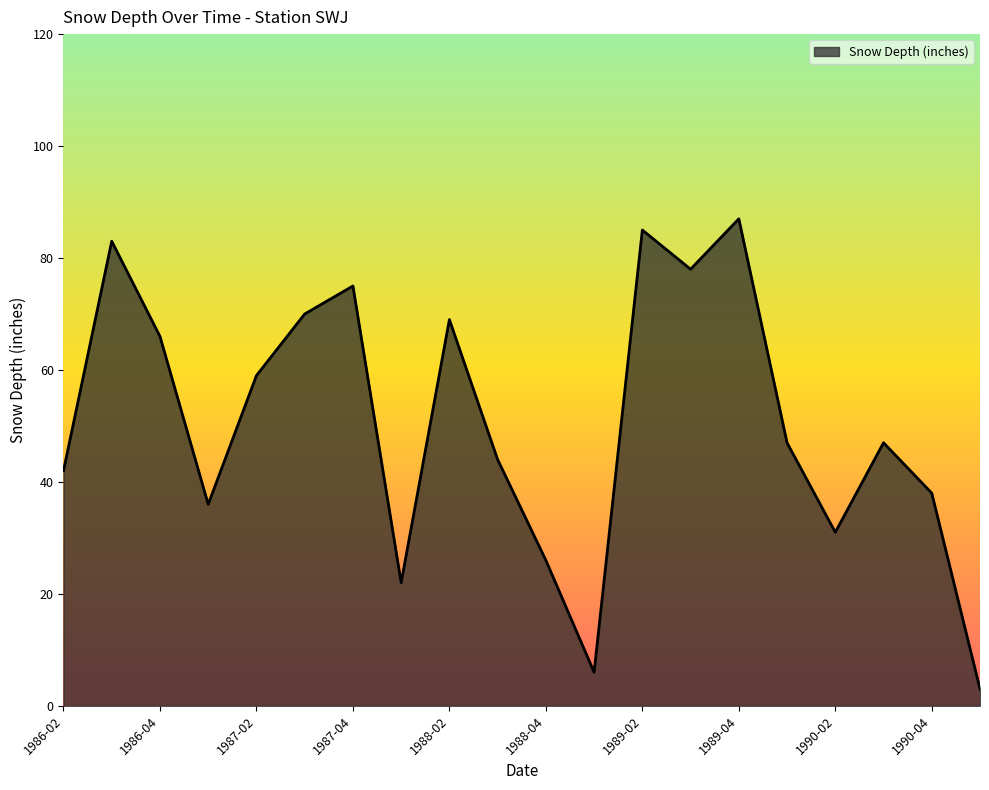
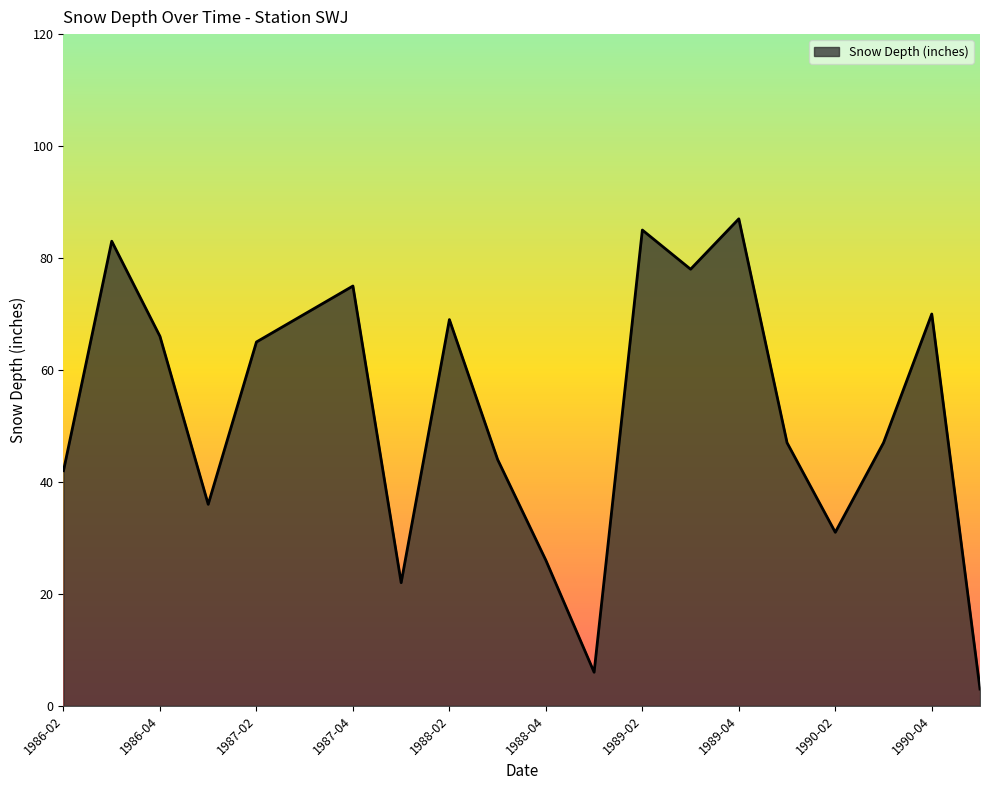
  {
    "1986-02": 42,
    "1986-04": 66,
-   "1987-02": 59,
+   "1987-02": 65,
    "1987-04": 75,
    "1988-02": 69,
    "1988-04": 26,
    "1989-02": 85,
    "1989-04": 87,
    "1990-02": 31,
-   "1990-04": 38
+   "1990-04": 70
  }
